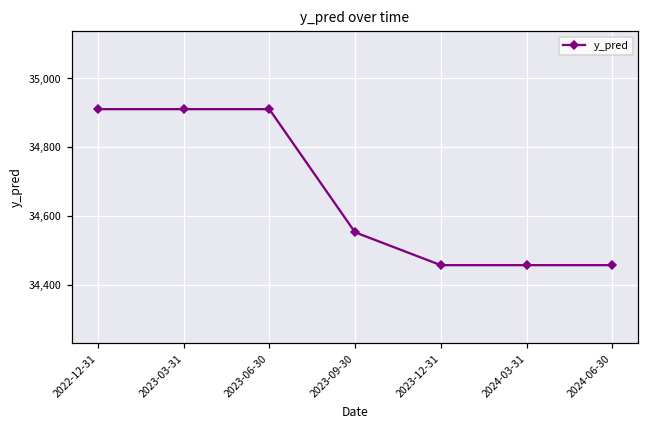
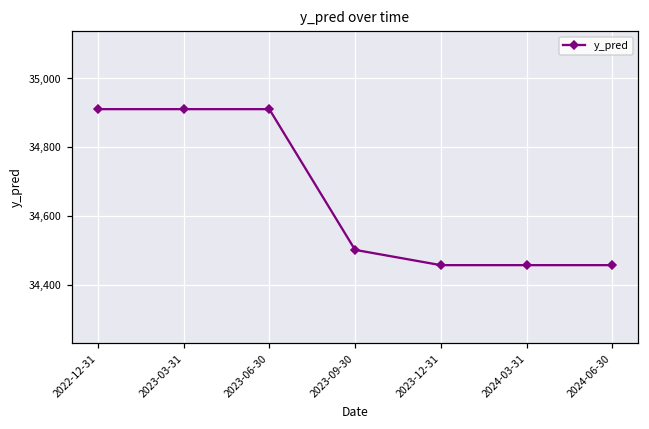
  {
    "2022-12-31": "34,910",
    "2023-03-31": "34,910",
    "2023-06-30": "34,910",
-   "2023-09-30": "34,550",
+   "2023-09-30": "34,500",
    "2023-12-31": "34,460",
    "2024-03-31": "34,460",
    "2024-06-30": "34,460"
  }
